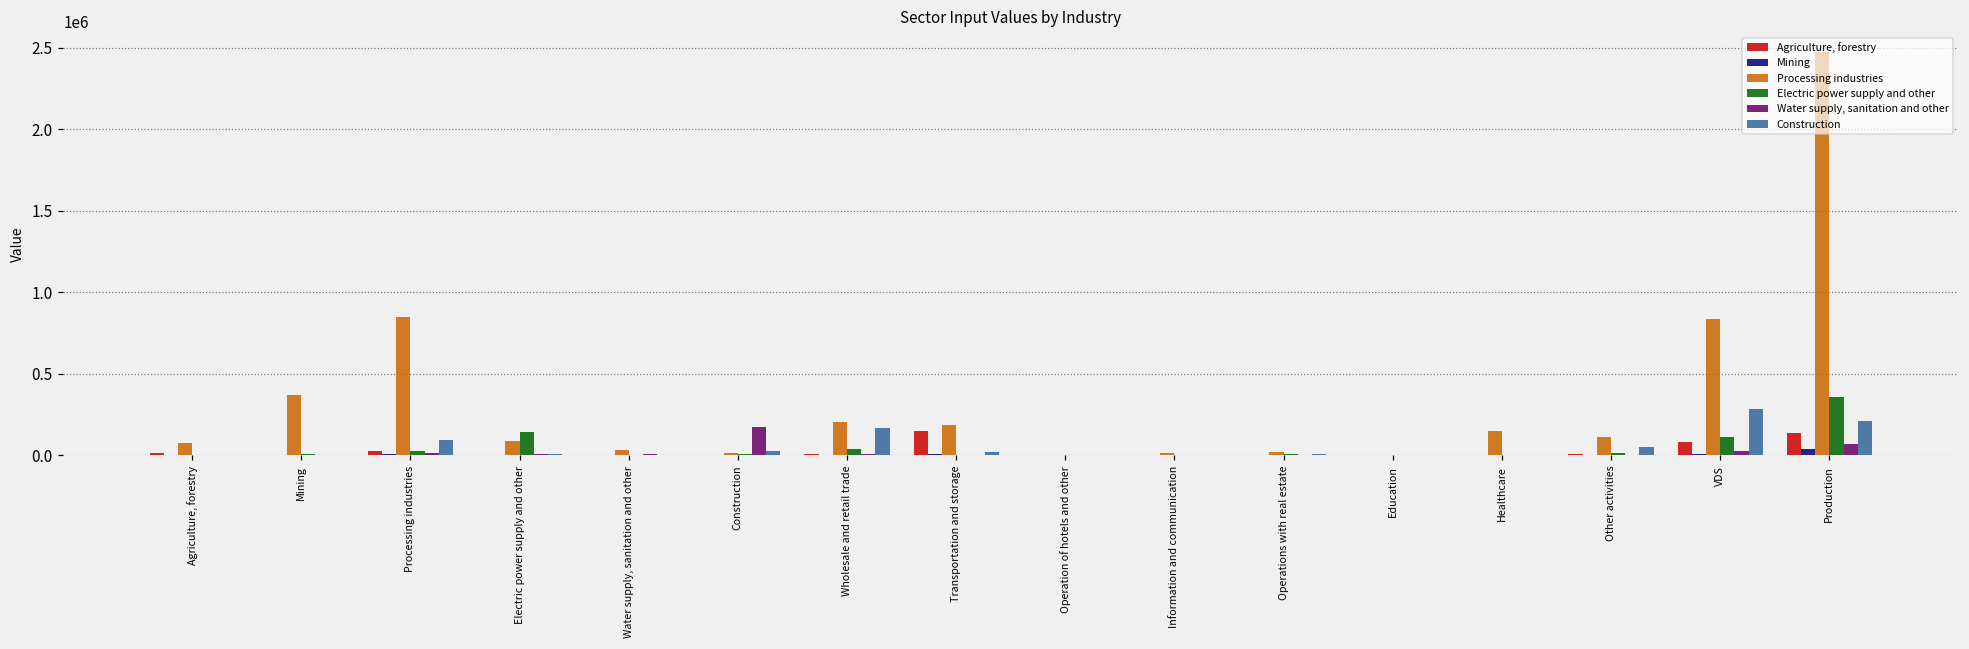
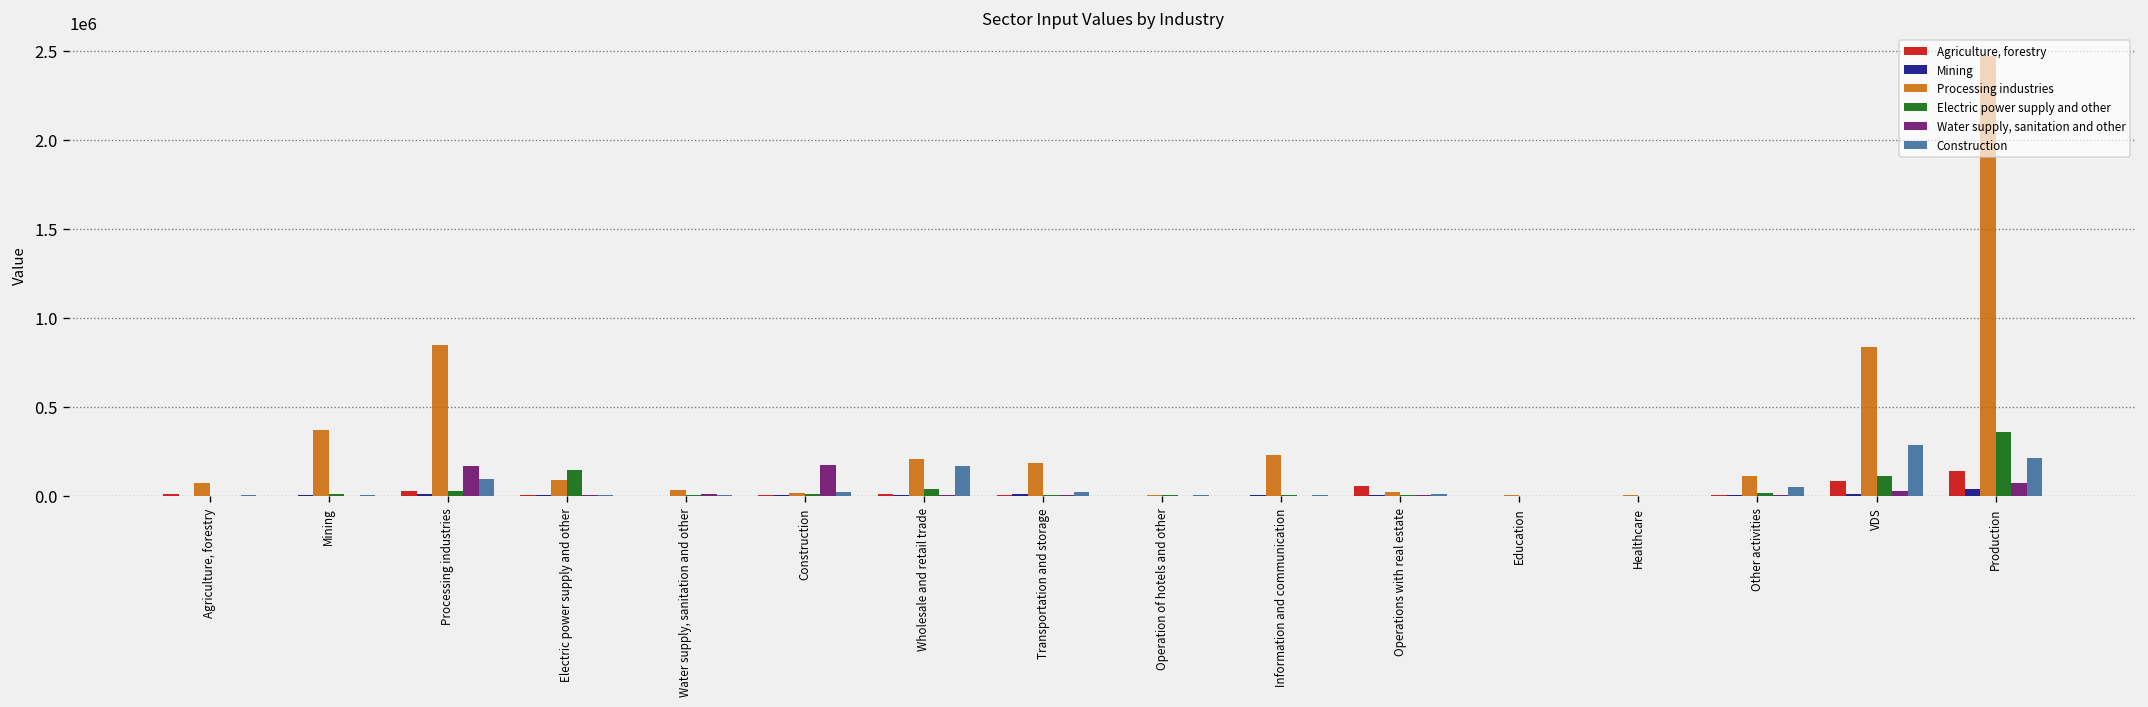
  {
    "Agriculture, forestry": {
      "Processing industries": 30000,
-     "Transportation and storage": 150000,
-     "Operations with real estate": 0,
+     "Transportation and storage": 0,
+     "Operations with real estate": 60000,
      "VDS": 80000,
      "Production": 140000
    },
    "Mining": {
      "Production": 40000
    },
    "Processing industries": {
      "Agriculture, forestry": 70000,
      "Mining": 370000,
      "Processing industries": 850000,
      "Electric power supply and other": 90000,
      "Water supply, sanitation and other": 30000,
      "Wholesale and retail trade": 200000,
      "Transportation and storage": 180000,
-     "Information and communication": 10000,
+     "Information and communication": 230000,
      "Operations with real estate": 20000,
-     "Healthcare": 150000,
+     "Healthcare": 0,
      "Other activities": 110000,
      "VDS": 840000
    },
    "Electric power supply and other": {
      "Processing industries": 20000,
      "Electric power supply and other": 140000,
      "Wholesale and retail trade": 40000,
      "VDS": 110000,
      "Production": 360000
    },
    "Water supply, sanitation and other": {
-     "Processing industries": 10000,
+     "Processing industries": 170000,
      "Construction": 170000,
      "VDS": 30000,
      "Production": 70000
    },
    "Construction": {
      "Processing industries": 90000,
      "Construction": 20000,
      "Wholesale and retail trade": 170000,
      "Transportation and storage": 20000,
      "Other activities": 50000,
      "VDS": 280000,
      "Production": 210000
    }
  }
